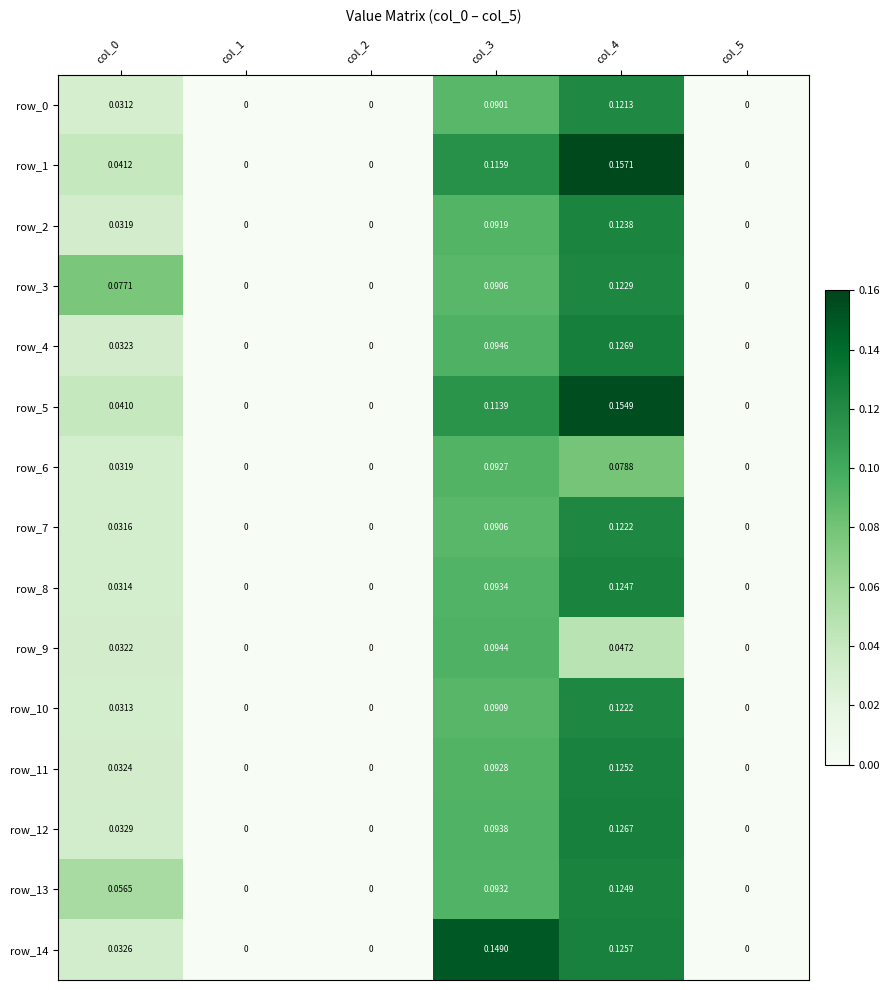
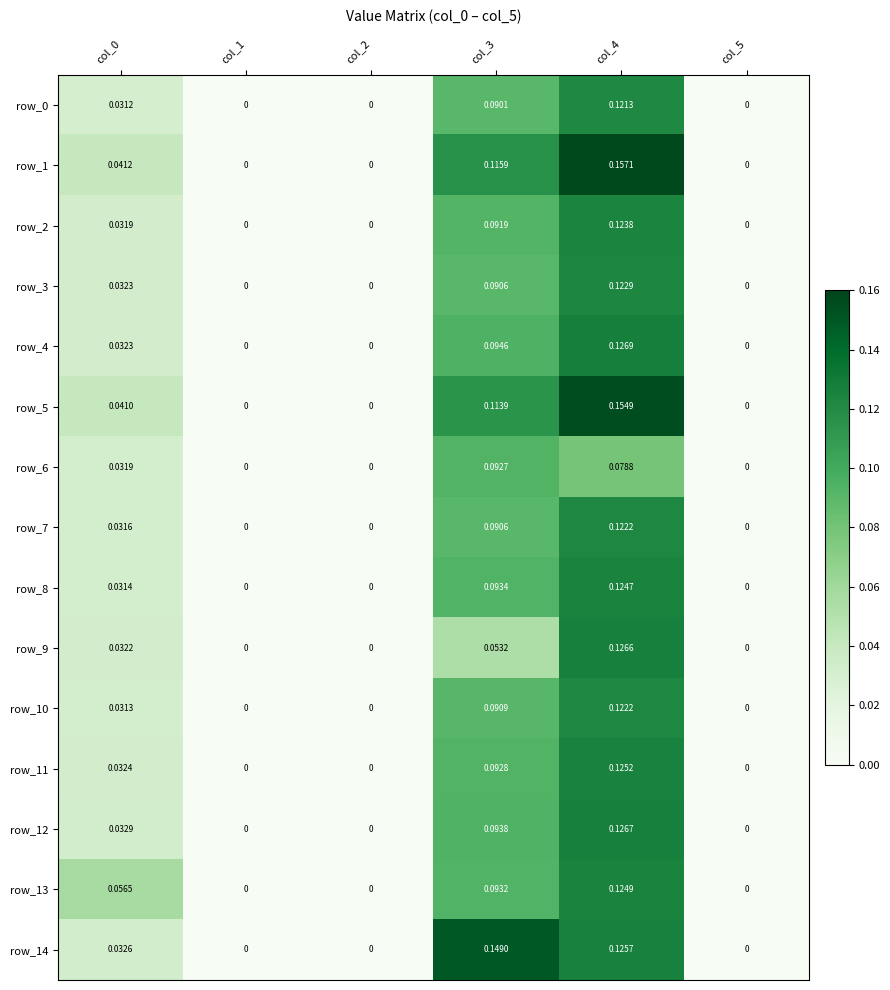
  {
    "row_0": {
      "col_0": 0.0312,
      "col_1": 0,
      "col_2": 0,
      "col_3": 0.0901,
      "col_4": 0.1213,
      "col_5": 0
    },
    "row_1": {
      "col_0": 0.0412,
      "col_1": 0,
      "col_2": 0,
      "col_3": 0.1159,
      "col_4": 0.1571,
      "col_5": 0
    },
    "row_2": {
      "col_0": 0.0319,
      "col_1": 0,
      "col_2": 0,
      "col_3": 0.0919,
      "col_4": 0.1238,
      "col_5": 0
    },
    "row_3": {
-     "col_0": 0.0771,
+     "col_0": 0.0323,
      "col_1": 0,
      "col_2": 0,
      "col_3": 0.0906,
      "col_4": 0.1229,
      "col_5": 0
    },
    "row_4": {
      "col_0": 0.0323,
      "col_1": 0,
      "col_2": 0,
      "col_3": 0.0946,
      "col_4": 0.1269,
      "col_5": 0
    },
    "row_5": {
      "col_0": 0.0410,
      "col_1": 0,
      "col_2": 0,
      "col_3": 0.1139,
      "col_4": 0.1549,
      "col_5": 0
    },
    "row_6": {
      "col_0": 0.0319,
      "col_1": 0,
      "col_2": 0,
      "col_3": 0.0927,
      "col_4": 0.0788,
      "col_5": 0
    },
    "row_7": {
      "col_0": 0.0316,
      "col_1": 0,
      "col_2": 0,
      "col_3": 0.0906,
      "col_4": 0.1222,
      "col_5": 0
    },
    "row_8": {
      "col_0": 0.0314,
      "col_1": 0,
      "col_2": 0,
      "col_3": 0.0934,
      "col_4": 0.1247,
      "col_5": 0
    },
    "row_9": {
      "col_0": 0.0322,
      "col_1": 0,
      "col_2": 0,
-     "col_3": 0.0944,
-     "col_4": 0.0472,
+     "col_3": 0.0532,
+     "col_4": 0.1266,
      "col_5": 0
    },
    "row_10": {
      "col_0": 0.0313,
      "col_1": 0,
      "col_2": 0,
      "col_3": 0.0909,
      "col_4": 0.1222,
      "col_5": 0
    },
    "row_11": {
      "col_0": 0.0324,
      "col_1": 0,
      "col_2": 0,
      "col_3": 0.0928,
      "col_4": 0.1252,
      "col_5": 0
    },
    "row_12": {
      "col_0": 0.0329,
      "col_1": 0,
      "col_2": 0,
      "col_3": 0.0938,
      "col_4": 0.1267,
      "col_5": 0
    },
    "row_13": {
      "col_0": 0.0565,
      "col_1": 0,
      "col_2": 0,
      "col_3": 0.0932,
      "col_4": 0.1249,
      "col_5": 0
    },
    "row_14": {
      "col_0": 0.0326,
      "col_1": 0,
      "col_2": 0,
      "col_3": 0.1490,
      "col_4": 0.1257,
      "col_5": 0
    }
  }
